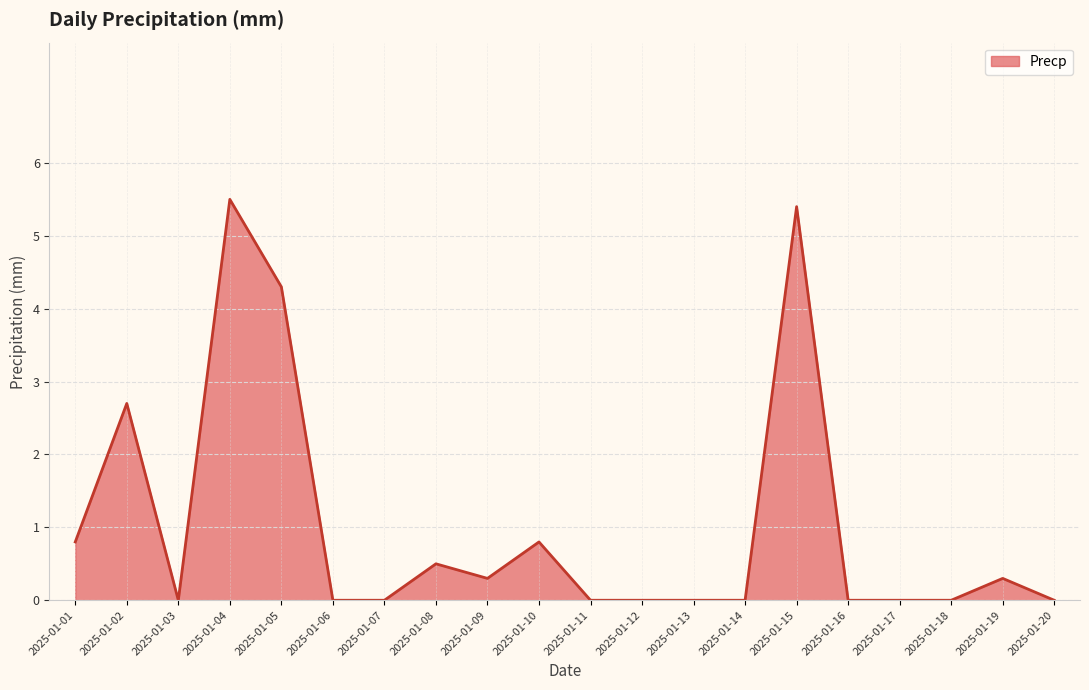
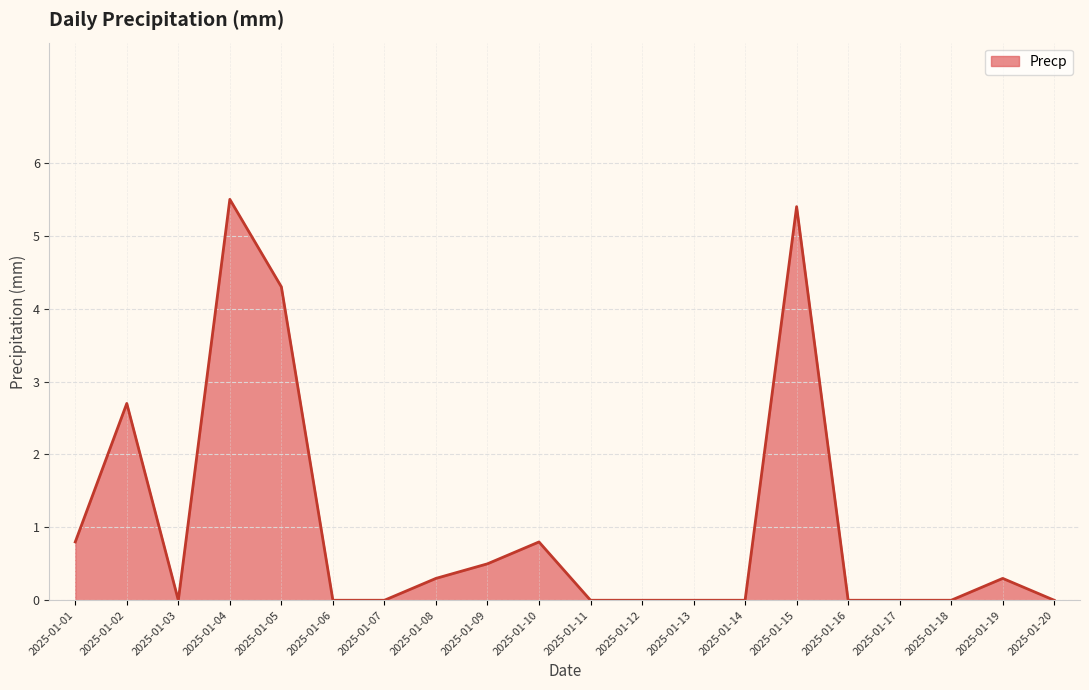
  {
    "2025-01-01": 0.8,
    "2025-01-02": 2.7,
    "2025-01-03": 0.0,
    "2025-01-04": 5.5,
    "2025-01-05": 4.3,
    "2025-01-06": 0.0,
    "2025-01-07": 0.0,
-   "2025-01-08": 0.5,
-   "2025-01-09": 0.3,
+   "2025-01-08": 0.3,
+   "2025-01-09": 0.5,
    "2025-01-10": 0.8,
    "2025-01-11": 0.0,
    "2025-01-12": 0.0,
    "2025-01-13": 0.0,
    "2025-01-14": 0.0,
    "2025-01-15": 5.4,
    "2025-01-16": 0.0,
    "2025-01-17": 0.0,
    "2025-01-18": 0.0,
    "2025-01-19": 0.3,
    "2025-01-20": 0.0
  }
